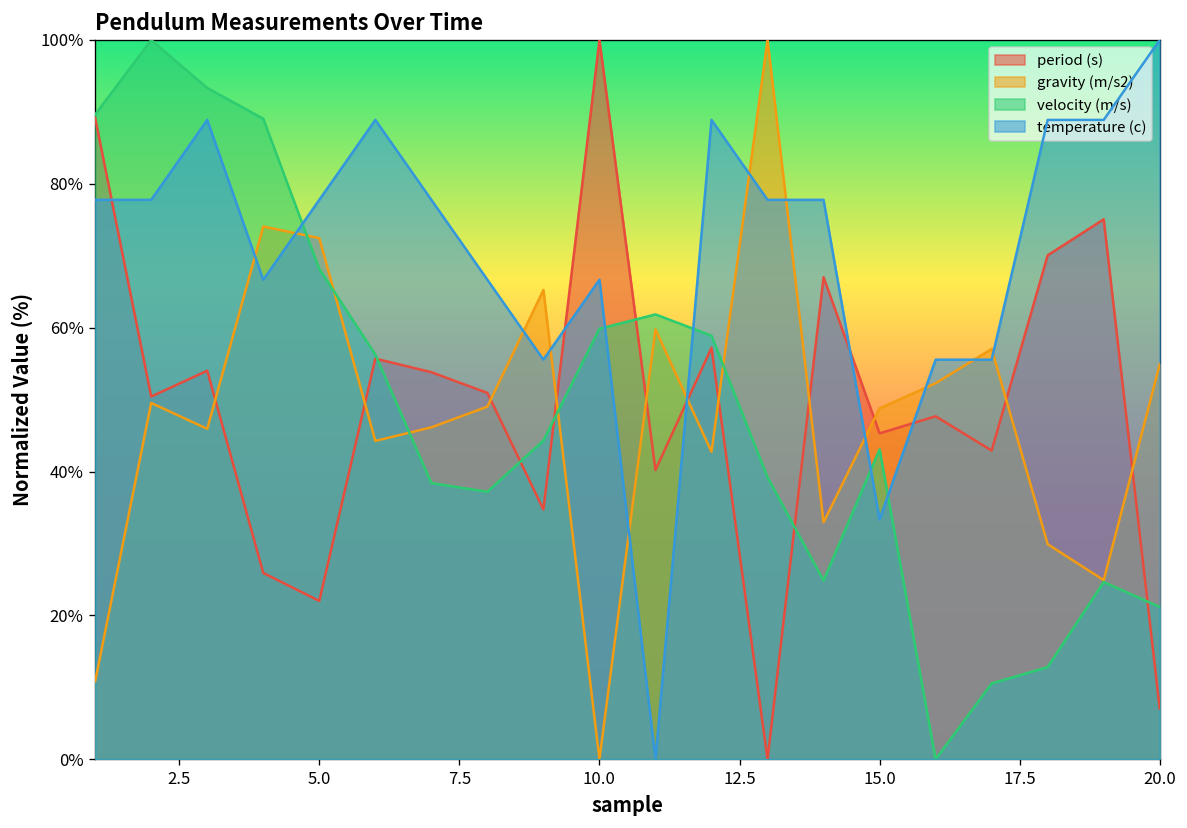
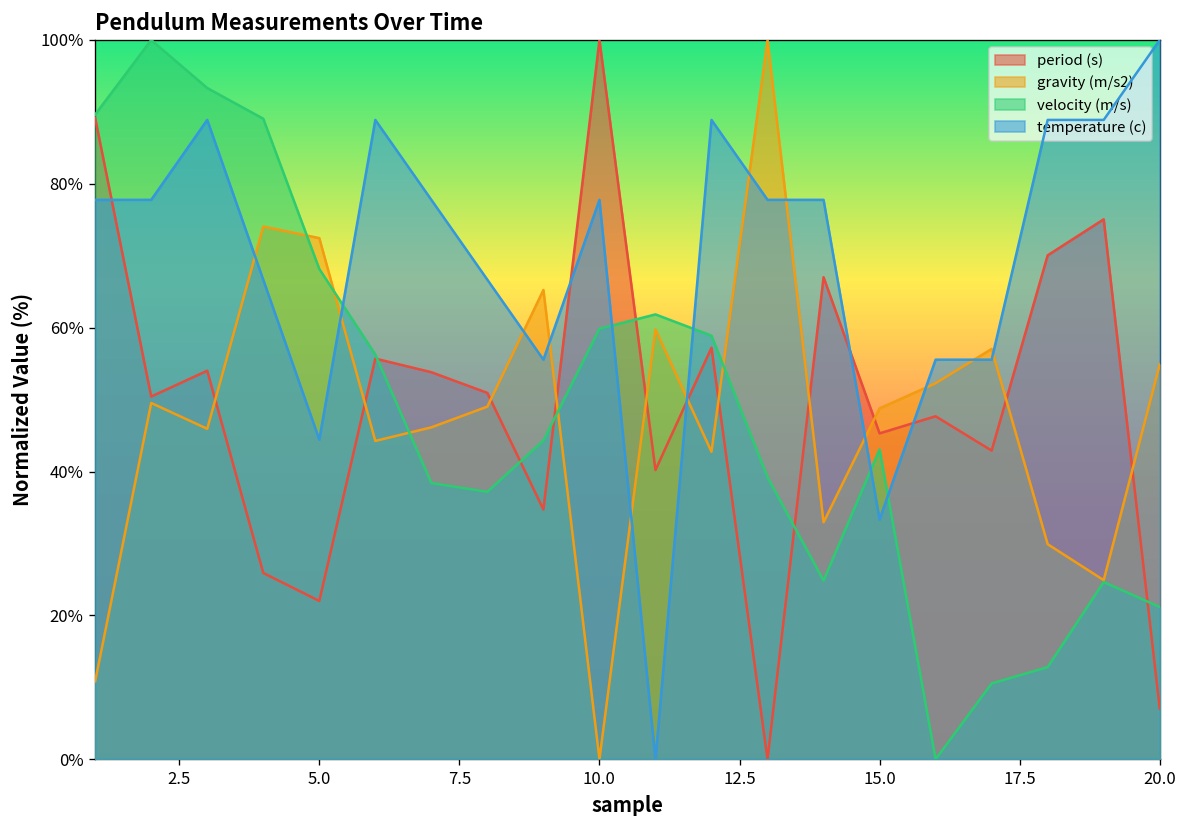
  {
    "period (s)": {
      "5.0": "22%",
      "10.0": "100%",
      "15.0": "45%",
      "20.0": "7%"
    },
    "gravity (m/s2)": {
      "5.0": "72%",
      "10.0": "0%",
      "15.0": "49%",
      "20.0": "55%"
    },
    "velocity (m/s)": {
      "5.0": "68%",
      "10.0": "60%",
      "15.0": "43%",
      "20.0": "21%"
    },
    "temperature (c)": {
-     "5.0": "78%",
-     "10.0": "67%",
+     "5.0": "44%",
+     "10.0": "78%",
      "15.0": "33%",
      "20.0": "100%"
    }
  }
